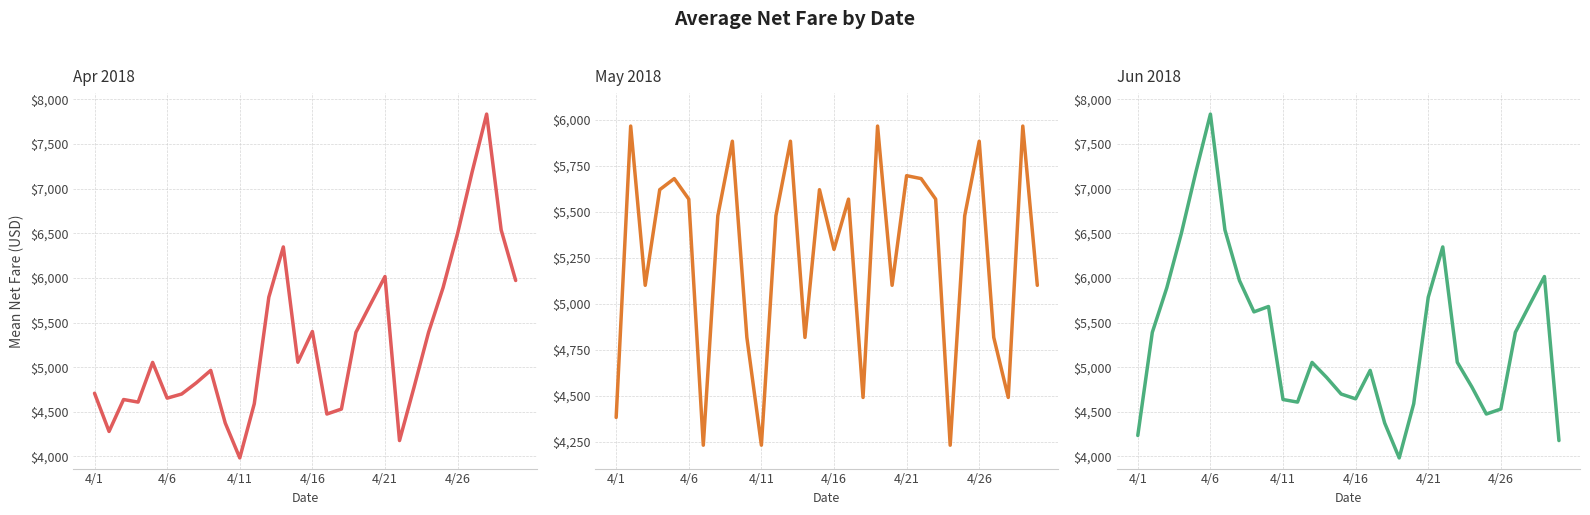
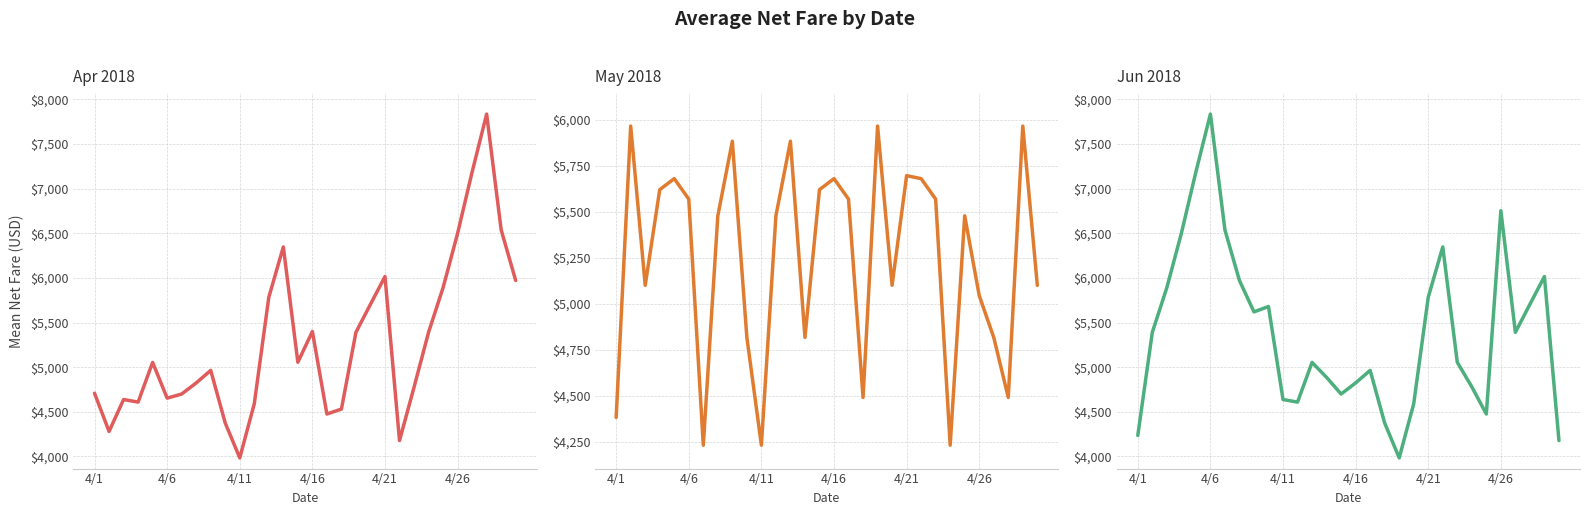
  {
    "Apr 2018": {
      "4/1": "$4,700",
      "4/6": "$4,700",
      "4/11": "$4,000",
      "4/16": "$5,400",
      "4/21": "$6,000",
      "4/26": "$6,500"
    },
    "May 2018": {
      "4/1": "$4,380",
      "4/6": "$5,570",
      "4/11": "$4,230",
-     "4/16": "$5,300",
+     "4/16": "$5,680",
      "4/21": "$5,700",
-     "4/26": "$5,880"
+     "4/26": "$5,040"
    },
    "Jun 2018": {
      "4/1": "$4,200",
      "4/6": "$7,800",
      "4/11": "$4,600",
-     "4/16": "$4,600",
+     "4/16": "$4,800",
      "4/21": "$5,800",
-     "4/26": "$4,500"
+     "4/26": "$6,800"
    }
  }
